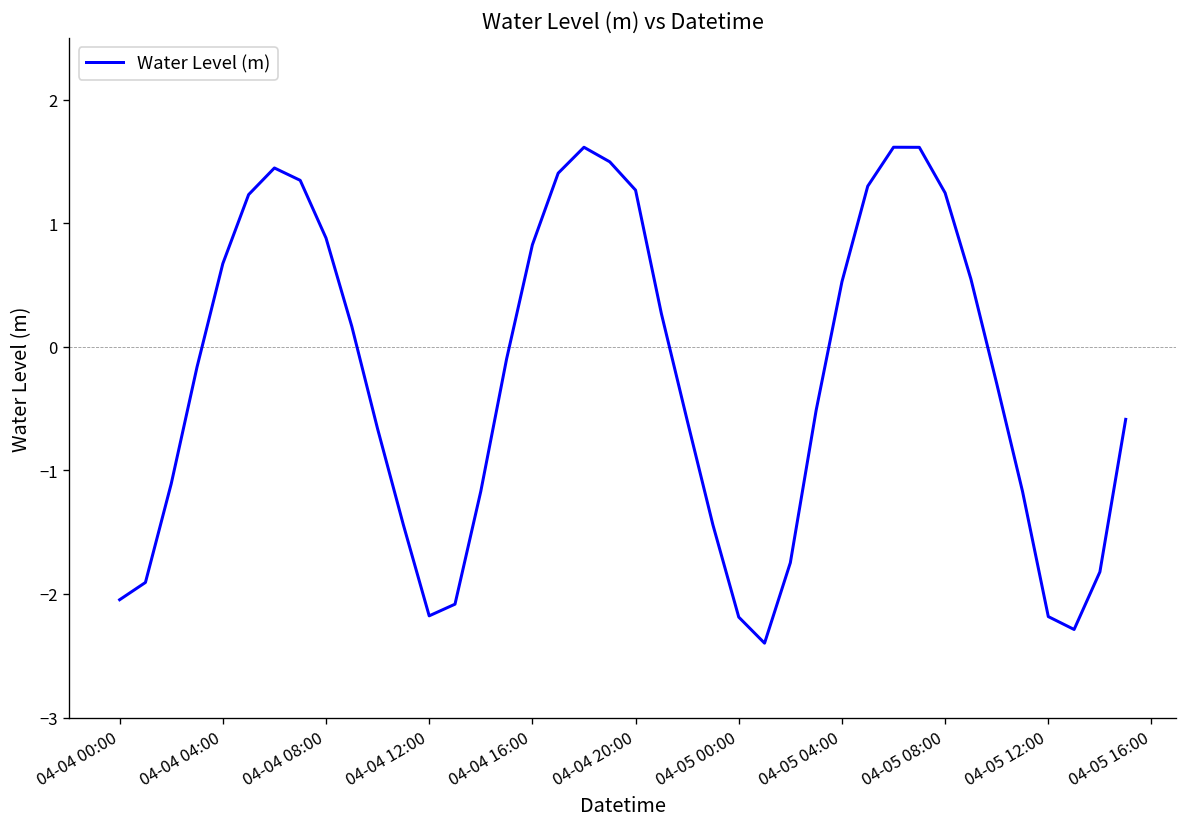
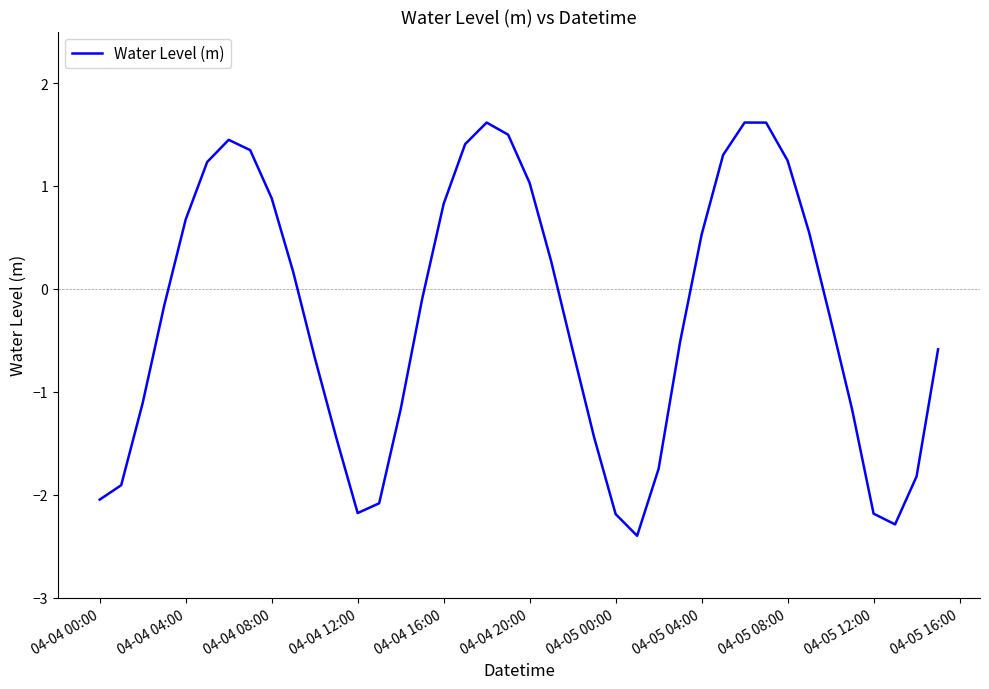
  {
    "04-04 00:00": -2.05,
    "04-04 04:00": 0.67,
    "04-04 08:00": 0.88,
    "04-04 12:00": -2.18,
    "04-04 16:00": 0.83,
-   "04-04 20:00": 1.27,
+   "04-04 20:00": 1.03,
    "04-05 00:00": -2.19,
    "04-05 04:00": 0.53,
    "04-05 08:00": 1.25,
    "04-05 12:00": -2.18
  }
